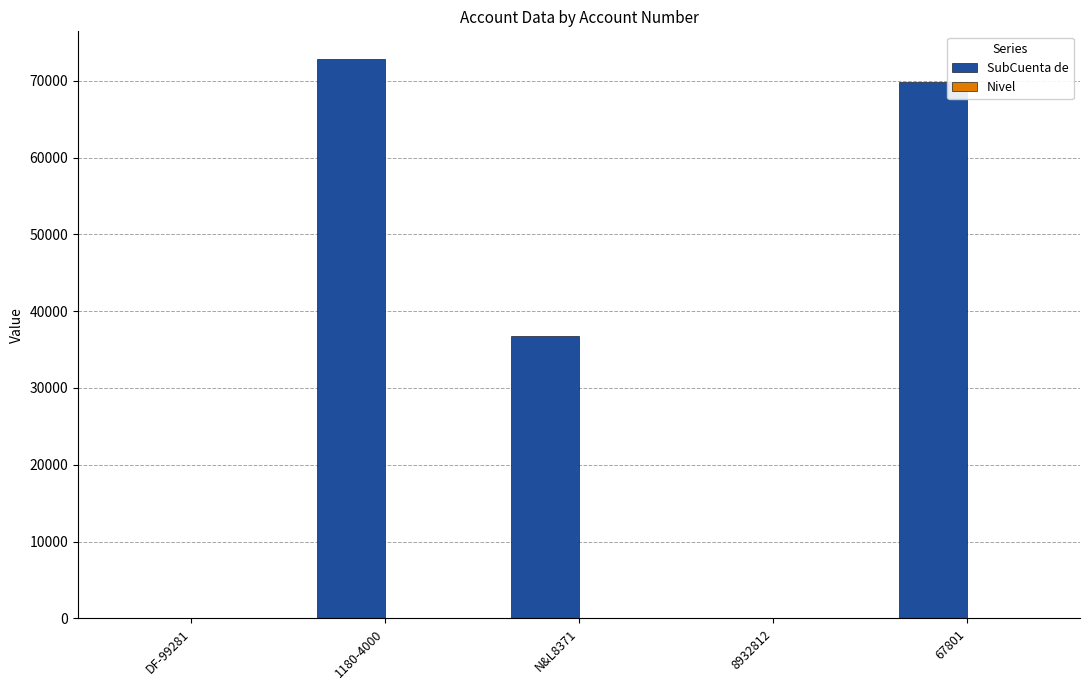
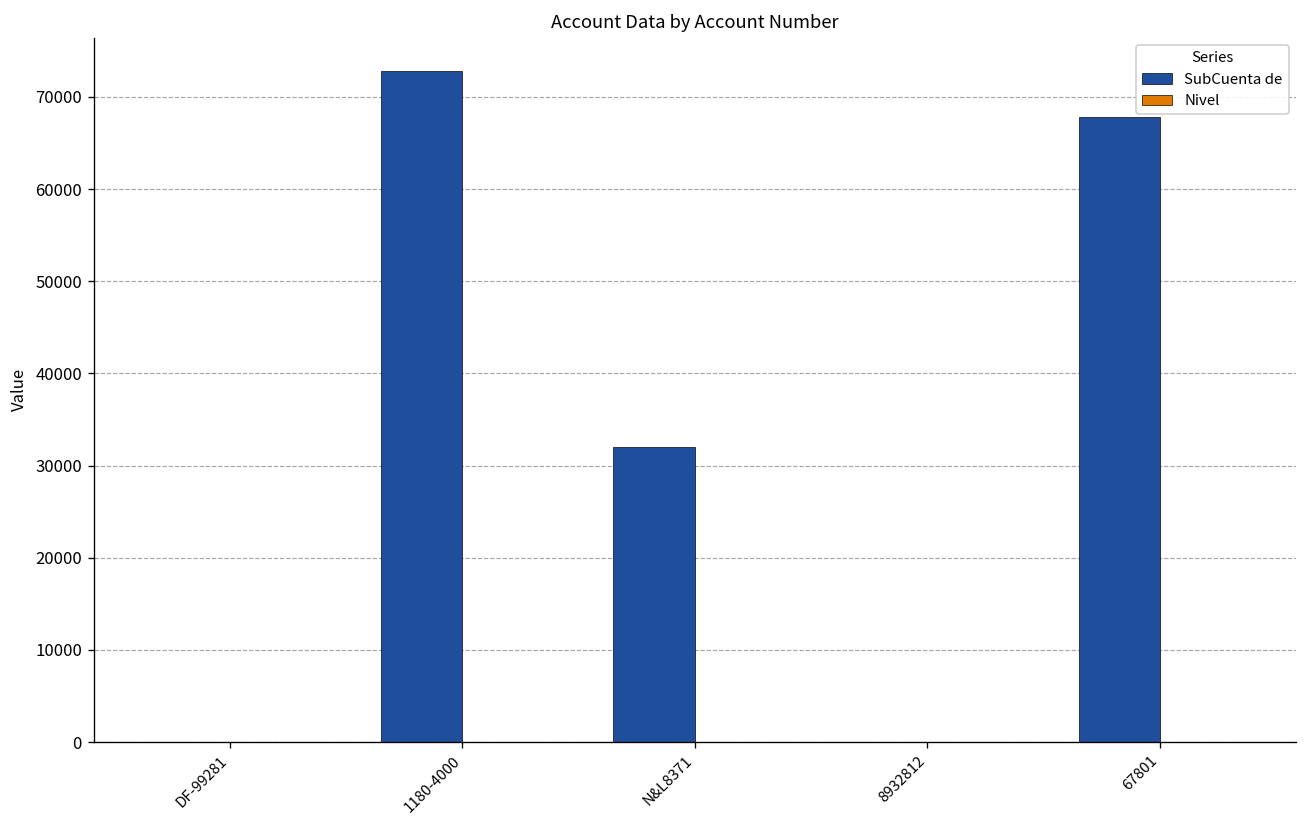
  {
    "SubCuenta de": {
      "DF-99281": 0,
      "1180-4000": 73000,
-     "N&L8371": 37000,
+     "N&L8371": 32000,
      "8932812": 0,
-     "67801": 70000
+     "67801": 68000
    }
  }
